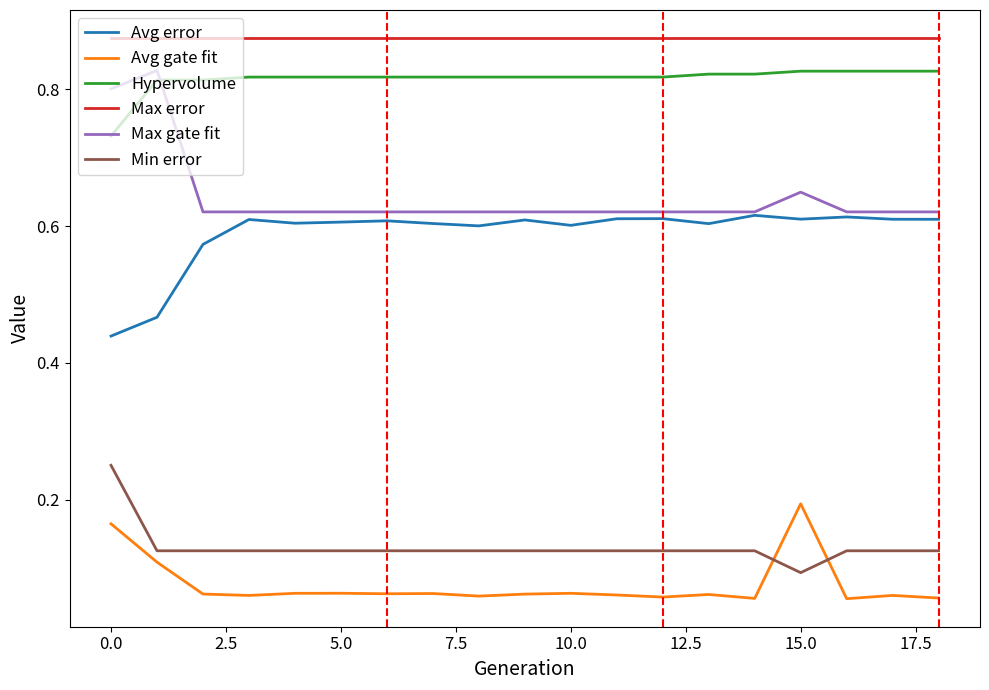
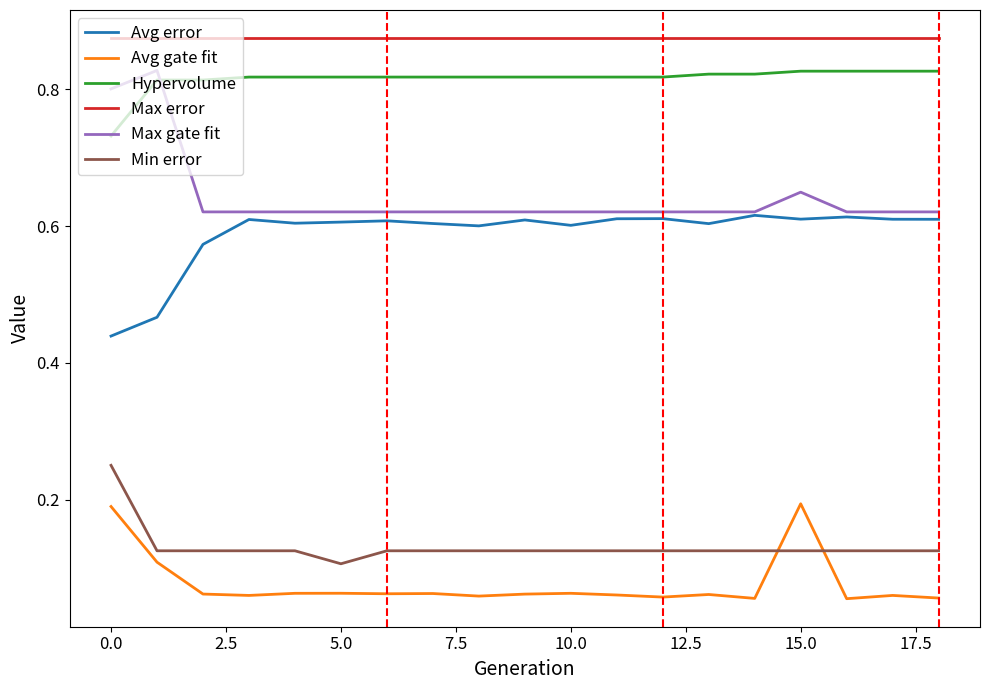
  {
    "Avg error": {
      "0.0": 0.44,
      "5.0": 0.61,
      "10.0": 0.60,
      "15.0": 0.61
    },
    "Avg gate fit": {
-     "0.0": 0.16,
+     "0.0": 0.19,
      "5.0": 0.06,
      "10.0": 0.06,
      "15.0": 0.19
    },
    "Hypervolume": {
      "5.0": 0.82,
      "10.0": 0.82,
      "15.0": 0.83
    },
    "Max error": {
      "5.0": 0.88,
      "10.0": 0.88,
      "15.0": 0.88
    },
    "Max gate fit": {
      "5.0": 0.62,
      "10.0": 0.62,
      "15.0": 0.65
    },
    "Min error": {
      "0.0": 0.25,
-     "5.0": 0.13,
+     "5.0": 0.11,
      "10.0": 0.13,
-     "15.0": 0.09
+     "15.0": 0.13
    }
  }
